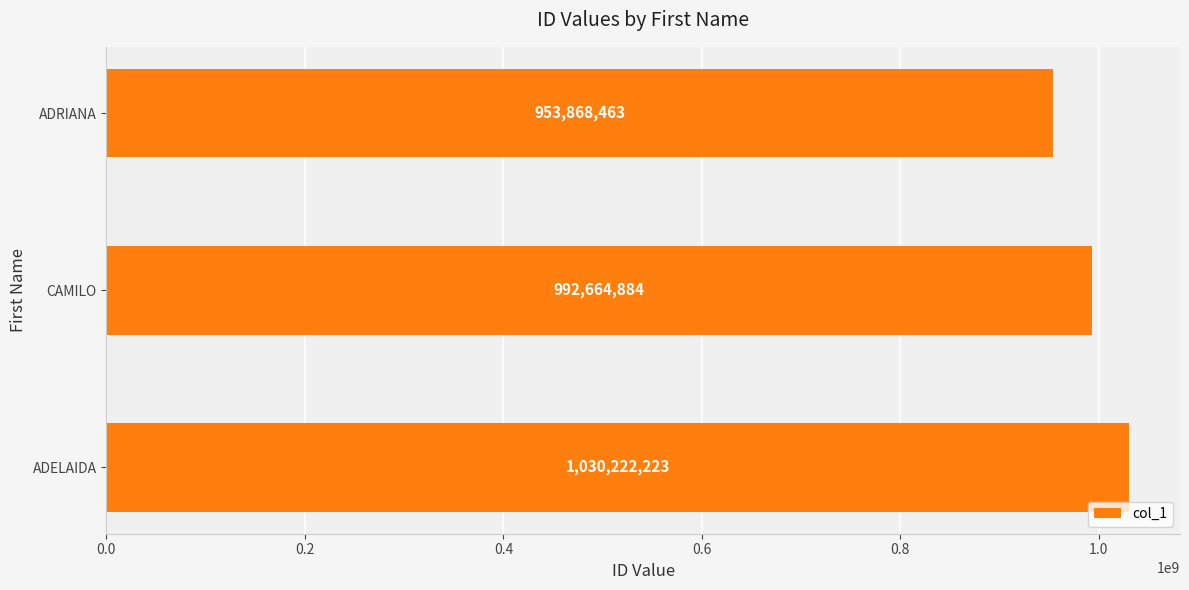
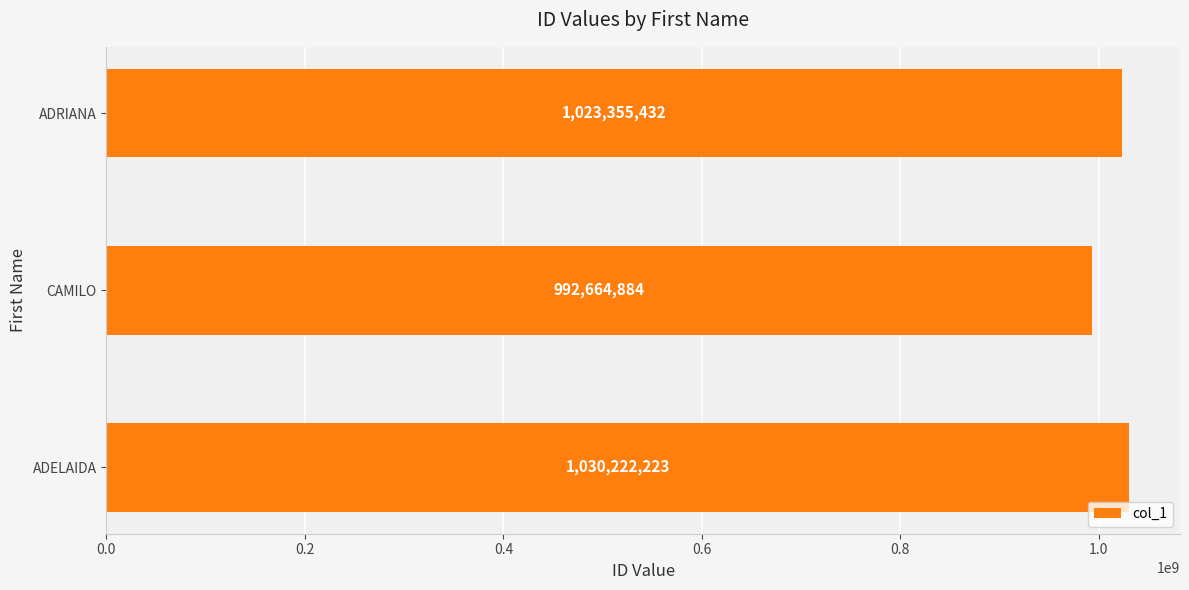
  {
-   "ADRIANA": "953,868,463",
+   "ADRIANA": "1,023,355,432",
    "CAMILO": "992,664,884",
    "ADELAIDA": "1,030,222,223"
  }
